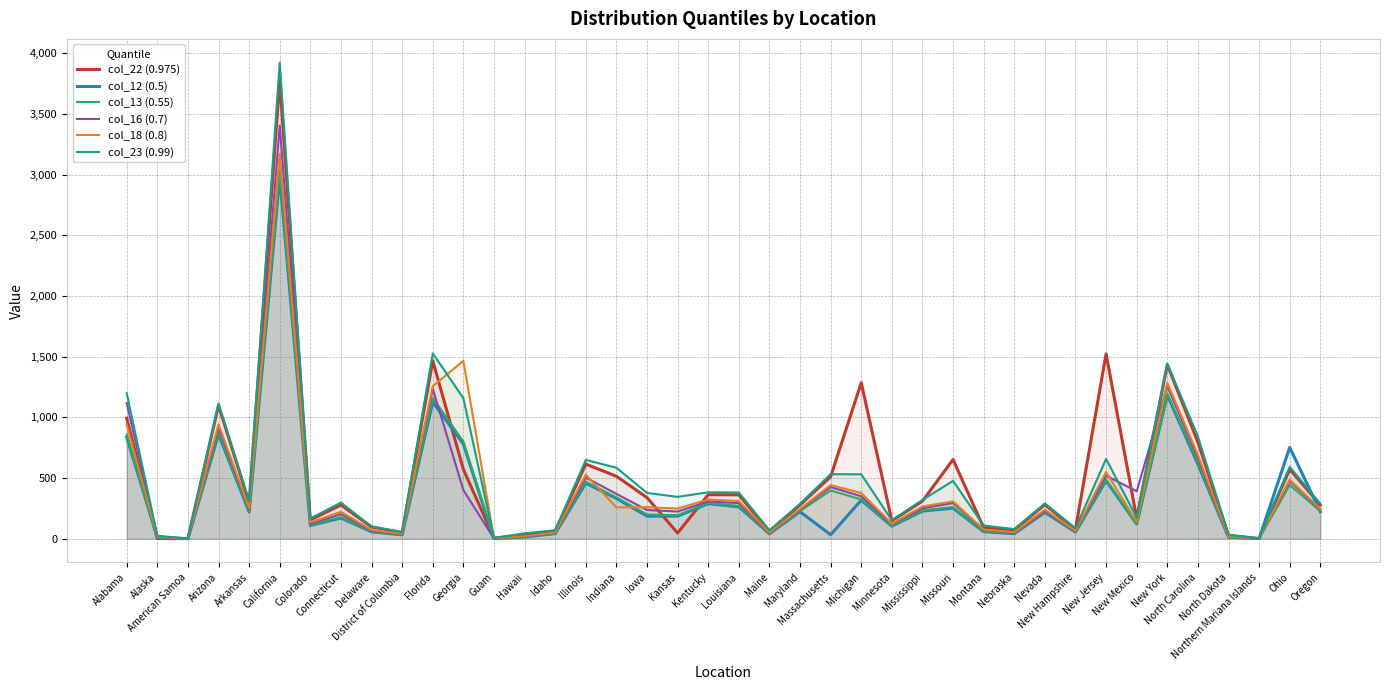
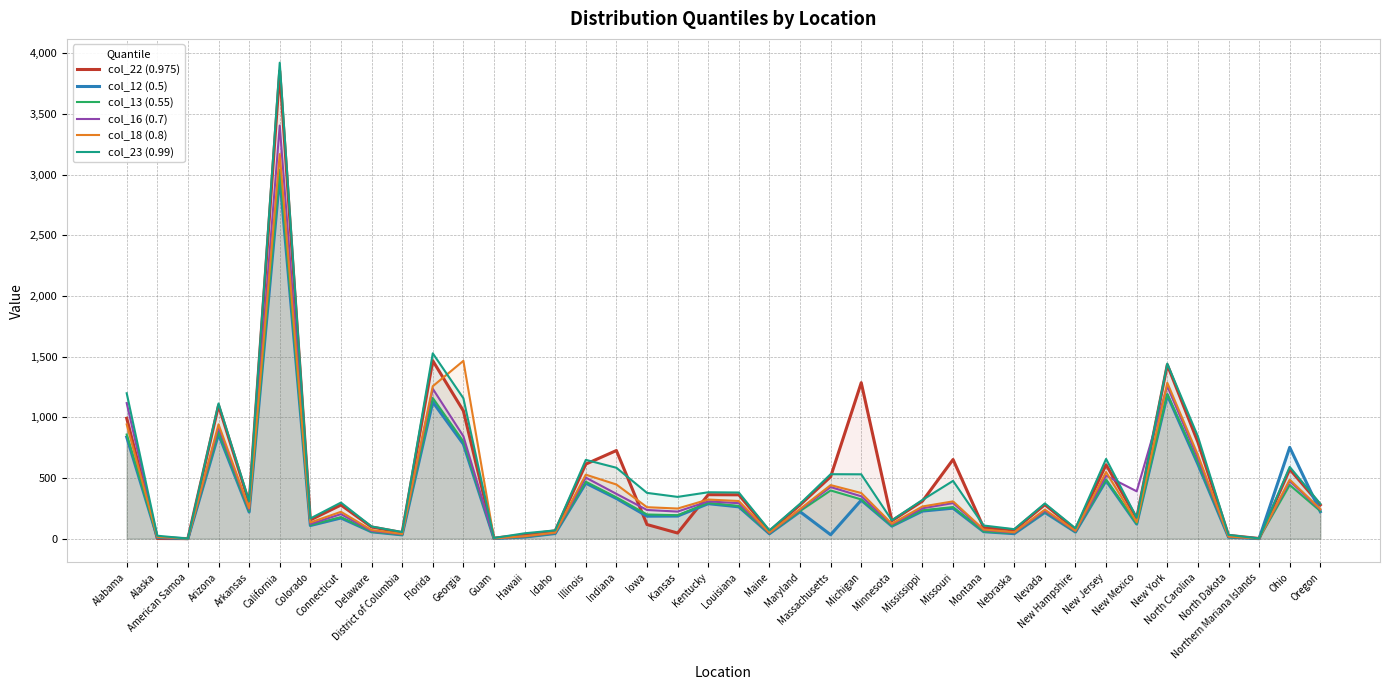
  {
    "col_22 (0.975)": {
      "Alabama": "990",
-     "California": "3,780",
+     "California": "3,850",
      "Florida": "1,470",
-     "Georgia": "570",
+     "Georgia": "1,050",
      "Illinois": "610",
-     "Indiana": "510",
-     "Iowa": "340",
+     "Indiana": "730",
+     "Iowa": "120",
      "Kansas": "50",
      "Michigan": "1,290",
      "Missouri": "650",
-     "New Jersey": "1,520",
+     "New Jersey": "610",
      "North Carolina": "800"
    },
    "col_12 (0.5)": {
      "Alabama": "840",
      "California": "2,980",
      "Florida": "1,130",
      "Georgia": "780",
      "Massachusetts": "30",
      "Ohio": "750"
    },
    "col_16 (0.7)": {
      "Alabama": "1,120",
      "Arizona": "920",
      "California": "3,400",
      "Florida": "1,240",
-     "Georgia": "400",
+     "Georgia": "840",
      "Illinois": "500",
      "Indiana": "370",
      "Iowa": "240",
      "Kansas": "220",
      "Michigan": "350",
      "New Jersey": "520",
      "New Mexico": "390",
      "New York": "1,260",
      "North Carolina": "660"
    },
    "col_18 (0.8)": {
      "Alabama": "940",
      "Arizona": "940",
      "California": "3,170",
      "Florida": "1,260",
      "Georgia": "1,470",
      "Illinois": "530",
-     "Indiana": "260",
+     "Indiana": "450",
      "Iowa": "260",
      "Kansas": "250",
      "Michigan": "380",
      "New Jersey": "550",
      "New York": "1,280",
      "North Carolina": "690"
    }
  }
